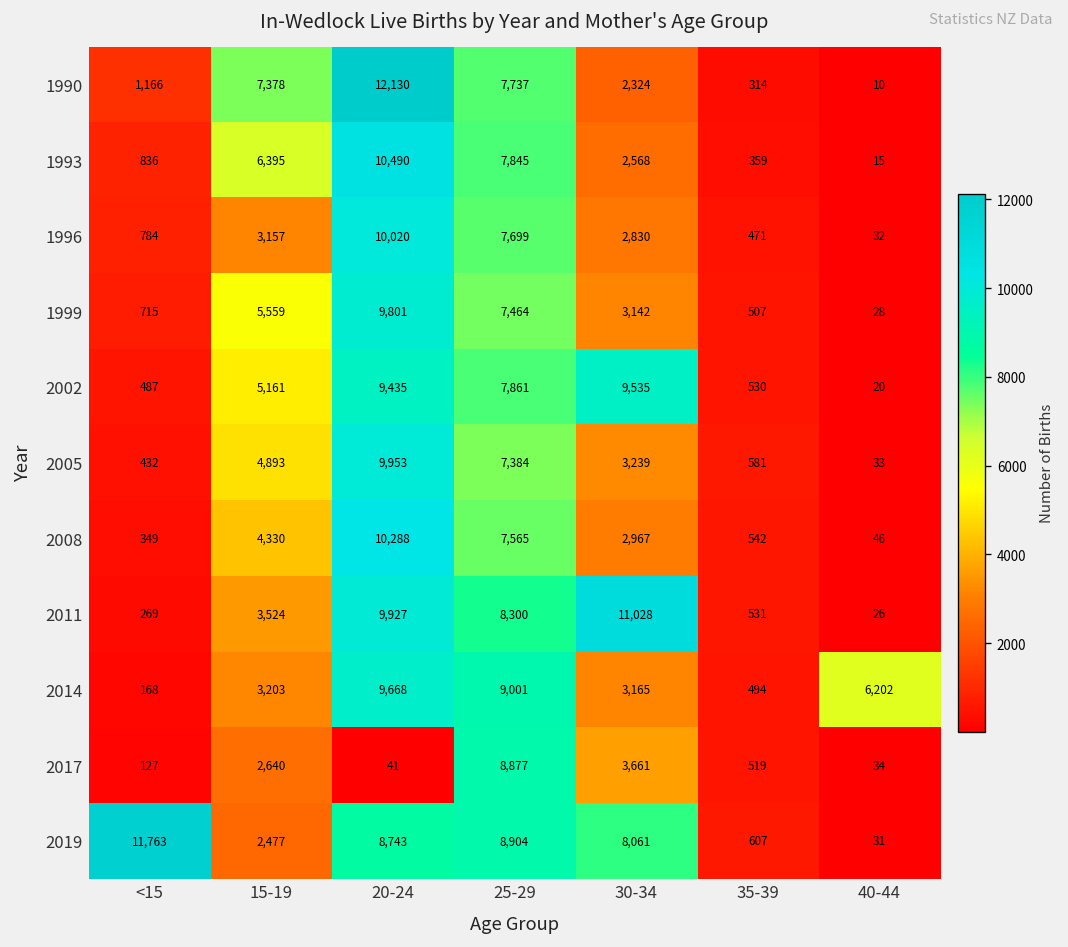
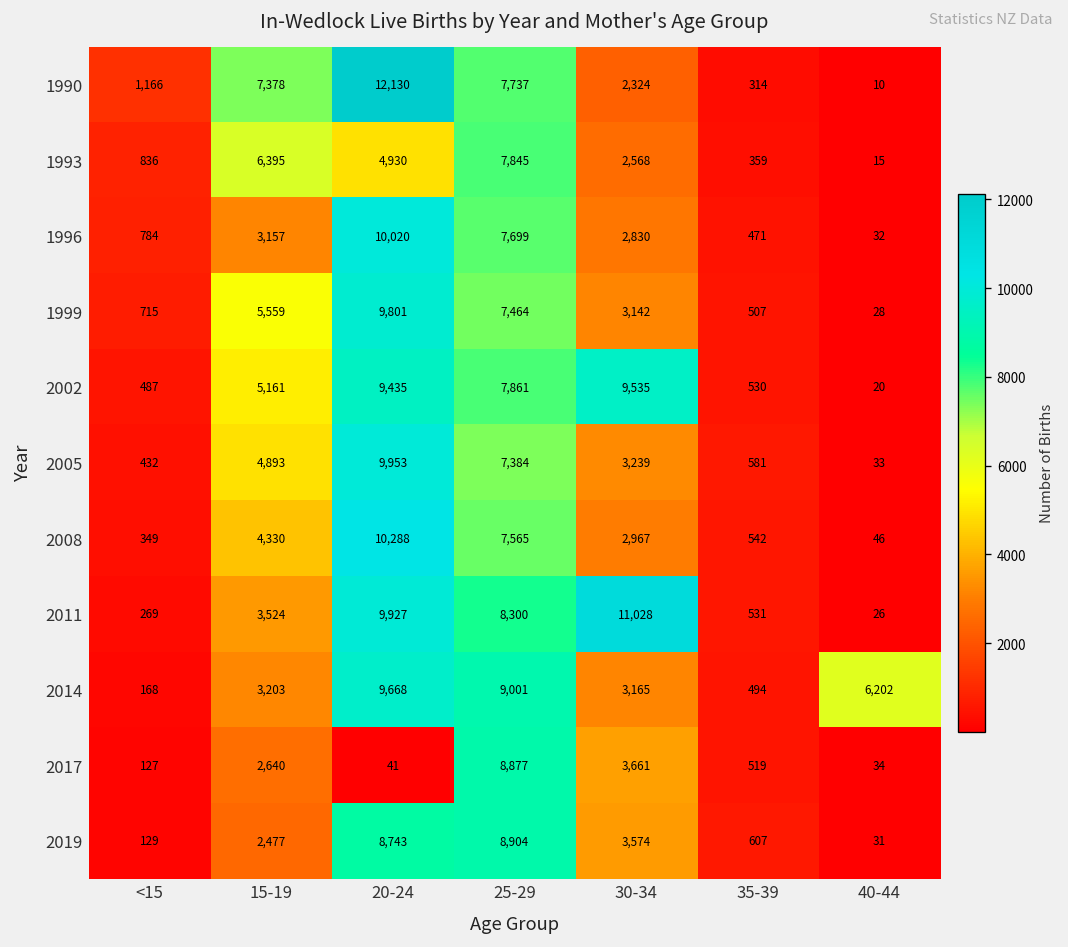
  {
    "1990": {
      "<15": "1,166",
      "15-19": "7,378",
      "20-24": "12,130",
      "25-29": "7,737",
      "30-34": "2,324",
      "35-39": "314",
      "40-44": "10"
    },
    "1993": {
      "<15": "836",
      "15-19": "6,395",
-     "20-24": "10,490",
+     "20-24": "4,930",
      "25-29": "7,845",
      "30-34": "2,568",
      "35-39": "359",
      "40-44": "15"
    },
    "1996": {
      "<15": "784",
      "15-19": "3,157",
      "20-24": "10,020",
      "25-29": "7,699",
      "30-34": "2,830",
      "35-39": "471",
      "40-44": "32"
    },
    "1999": {
      "<15": "715",
      "15-19": "5,559",
      "20-24": "9,801",
      "25-29": "7,464",
      "30-34": "3,142",
      "35-39": "507",
      "40-44": "28"
    },
    "2002": {
      "<15": "487",
      "15-19": "5,161",
      "20-24": "9,435",
      "25-29": "7,861",
      "30-34": "9,535",
      "35-39": "530",
      "40-44": "20"
    },
    "2005": {
      "<15": "432",
      "15-19": "4,893",
      "20-24": "9,953",
      "25-29": "7,384",
      "30-34": "3,239",
      "35-39": "581",
      "40-44": "33"
    },
    "2008": {
      "<15": "349",
      "15-19": "4,330",
      "20-24": "10,288",
      "25-29": "7,565",
      "30-34": "2,967",
      "35-39": "542",
      "40-44": "46"
    },
    "2011": {
      "<15": "269",
      "15-19": "3,524",
      "20-24": "9,927",
      "25-29": "8,300",
      "30-34": "11,028",
      "35-39": "531",
      "40-44": "26"
    },
    "2014": {
      "<15": "168",
      "15-19": "3,203",
      "20-24": "9,668",
      "25-29": "9,001",
      "30-34": "3,165",
      "35-39": "494",
      "40-44": "6,202"
    },
    "2017": {
      "<15": "127",
      "15-19": "2,640",
      "20-24": "41",
      "25-29": "8,877",
      "30-34": "3,661",
      "35-39": "519",
      "40-44": "34"
    },
    "2019": {
-     "<15": "11,763",
+     "<15": "129",
      "15-19": "2,477",
      "20-24": "8,743",
      "25-29": "8,904",
-     "30-34": "8,061",
+     "30-34": "3,574",
      "35-39": "607",
      "40-44": "31"
    }
  }
